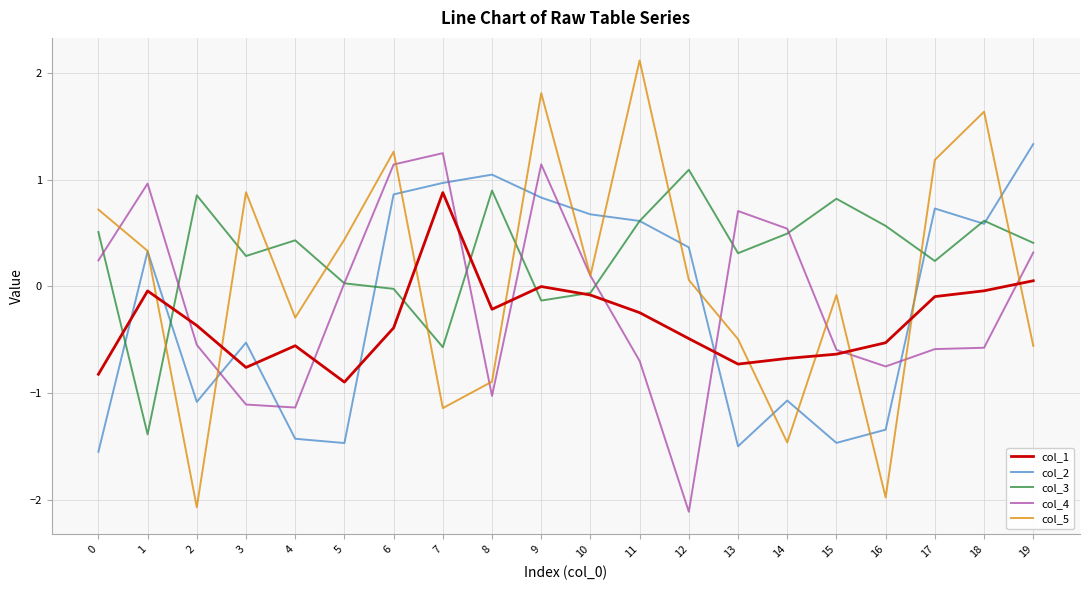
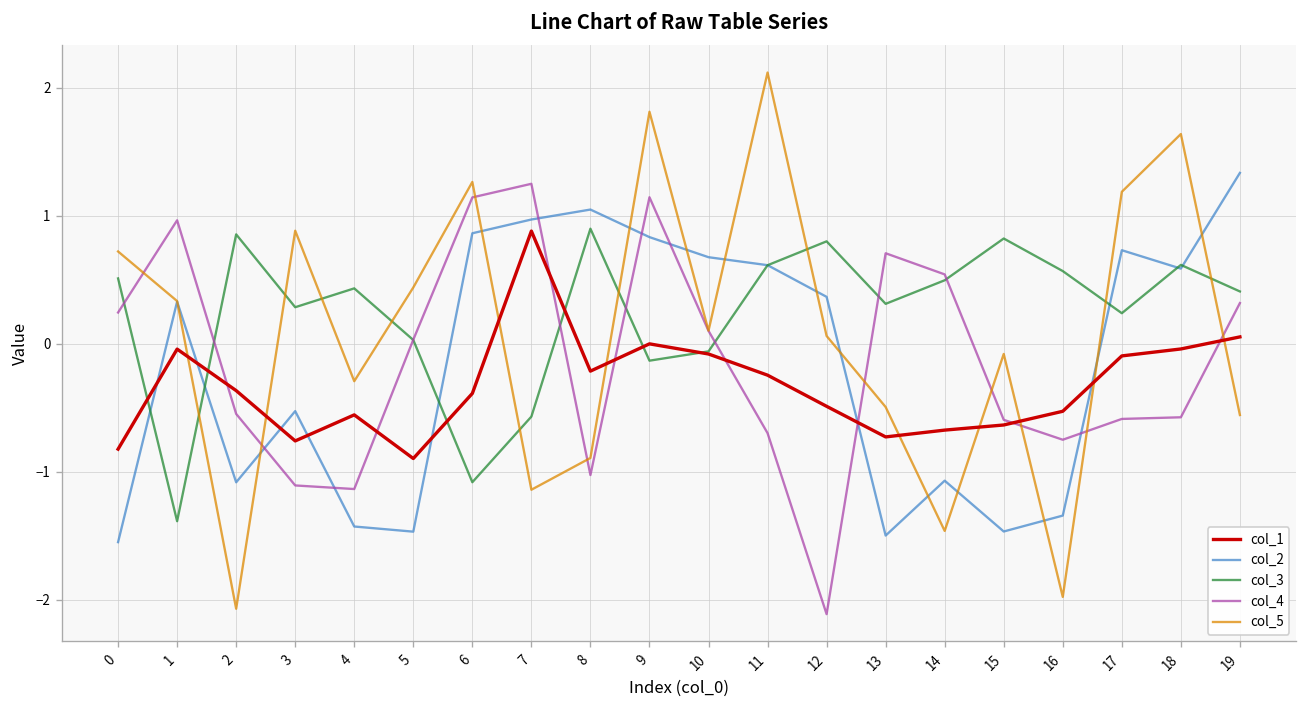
  {
    "col_1": {
      "0": -0.82,
      "1": -0.04,
      "2": -0.37,
      "3": -0.76,
      "4": -0.56,
      "5": -0.90,
      "6": -0.39,
      "7": 0.88,
      "8": -0.21,
      "9": 0.00,
      "11": -0.25,
      "12": -0.49,
      "13": -0.73,
      "14": -0.67,
      "15": -0.63,
      "16": -0.53,
      "17": -0.10,
      "18": -0.04,
      "19": 0.05
    },
    "col_2": {
      "0": -1.55,
      "2": -1.08,
      "3": -0.53,
      "4": -1.43,
      "5": -1.47,
      "6": 0.86,
      "7": 0.97,
      "8": 1.05,
      "9": 0.83,
      "10": 0.68,
      "12": 0.37,
      "13": -1.50,
      "14": -1.07,
      "15": -1.47,
      "16": -1.34,
      "17": 0.73,
      "18": 0.59,
      "19": 1.33
    },
    "col_3": {
      "0": 0.51,
      "1": -1.39,
      "2": 0.85,
      "3": 0.29,
      "4": 0.43,
-     "6": -0.02,
+     "6": -1.08,
      "7": -0.57,
      "8": 0.90,
      "9": -0.13,
-     "12": 1.09,
+     "12": 0.80,
      "13": 0.31,
      "14": 0.50,
      "15": 0.82,
      "16": 0.57,
      "17": 0.24,
      "18": 0.62,
      "19": 0.41
    },
    "col_4": {
      "0": 0.24,
      "1": 0.96,
      "2": -0.55,
      "3": -1.11,
      "4": -1.13,
      "6": 1.14,
      "7": 1.25,
      "8": -1.03,
      "9": 1.14,
      "11": -0.70,
      "12": -2.11,
      "13": 0.71,
      "14": 0.54,
      "15": -0.59,
      "16": -0.75,
      "17": -0.59,
      "18": -0.57,
      "19": 0.32
    },
    "col_5": {
      "0": 0.72,
      "2": -2.07,
      "3": 0.88,
      "4": -0.29,
      "5": 0.44,
      "6": 1.26,
      "7": -1.14,
      "8": -0.89,
      "9": 1.81,
      "11": 2.12,
      "12": 0.06,
      "13": -0.49,
      "14": -1.46,
      "15": -0.08,
      "16": -1.98,
      "17": 1.19,
      "18": 1.64,
      "19": -0.56
    }
  }
